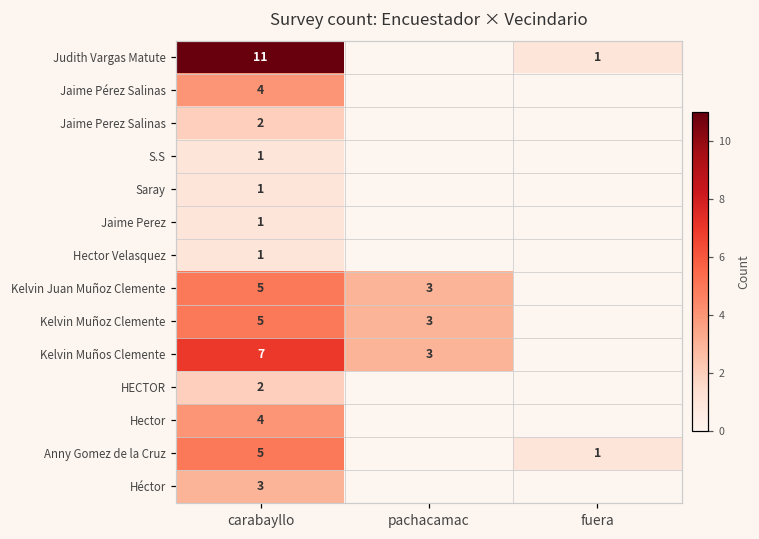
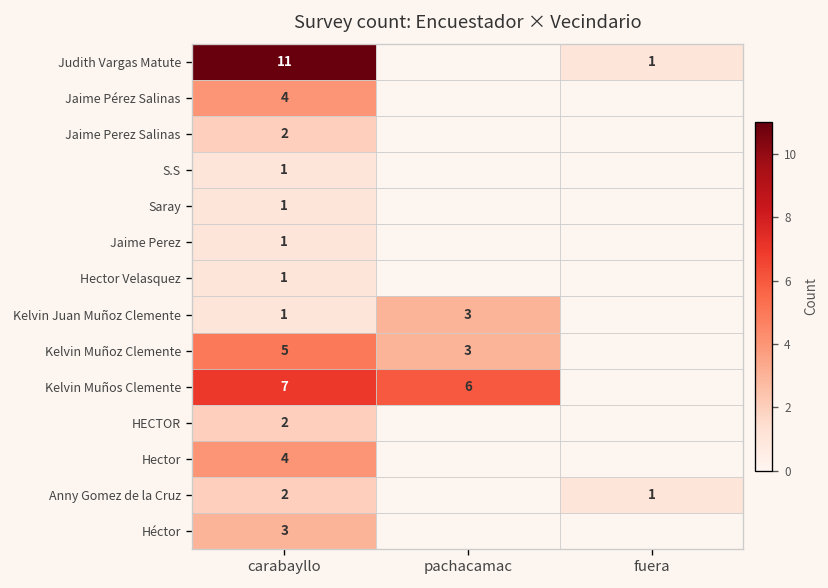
  {
    "Judith Vargas Matute": {
      "carabayllo": 11,
      "fuera": 1
    },
    "Jaime Pérez Salinas": {
      "carabayllo": 4
    },
    "Jaime Perez Salinas": {
      "carabayllo": 2
    },
    "S.S": {
      "carabayllo": 1
    },
    "Saray": {
      "carabayllo": 1
    },
    "Jaime Perez": {
      "carabayllo": 1
    },
    "Hector Velasquez": {
      "carabayllo": 1
    },
    "Kelvin Juan Muñoz Clemente": {
-     "carabayllo": 5,
+     "carabayllo": 1,
      "pachacamac": 3
    },
    "Kelvin Muñoz Clemente": {
      "carabayllo": 5,
      "pachacamac": 3
    },
    "Kelvin Muños Clemente": {
      "carabayllo": 7,
-     "pachacamac": 3
+     "pachacamac": 6
    },
    "HECTOR": {
      "carabayllo": 2
    },
    "Hector": {
      "carabayllo": 4
    },
    "Anny Gomez de la Cruz": {
-     "carabayllo": 5,
+     "carabayllo": 2,
      "fuera": 1
    },
    "Héctor": {
      "carabayllo": 3
    }
  }
